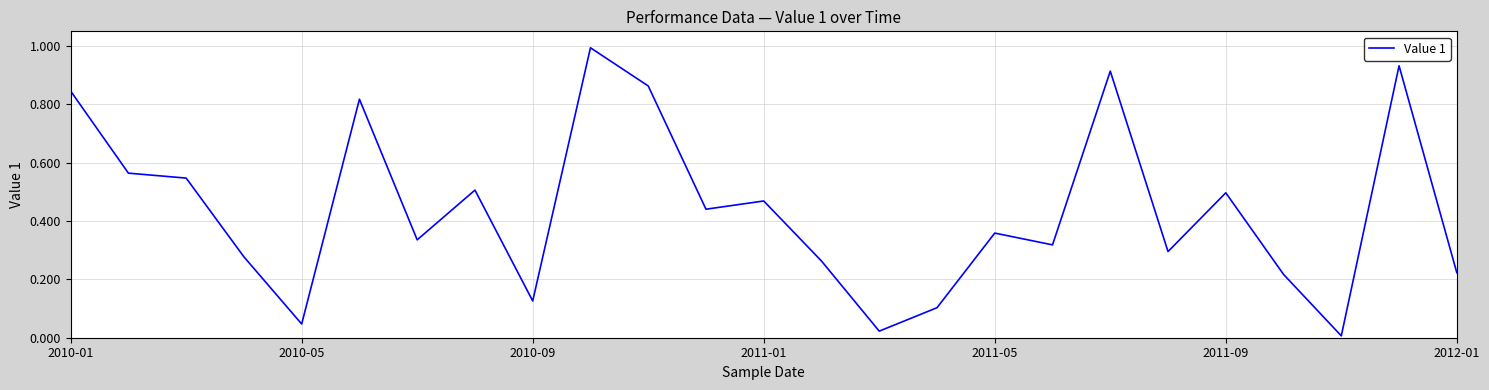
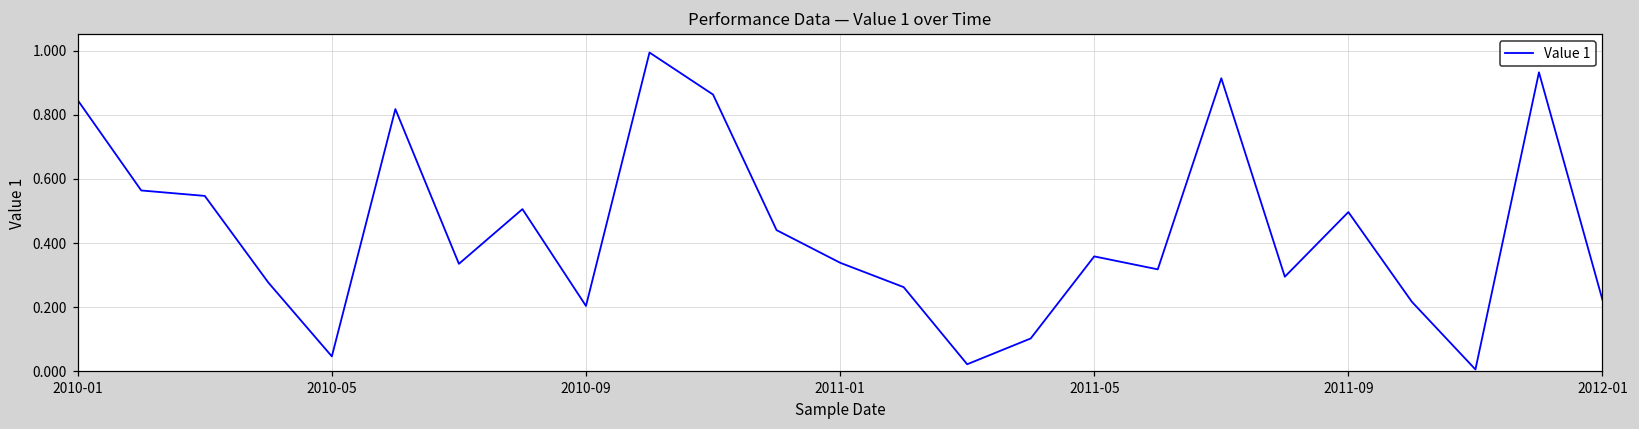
  {
    "2010-01": 0.85,
    "2010-05": 0.05,
-   "2010-09": 0.13,
-   "2011-01": 0.47,
+   "2010-09": 0.20,
+   "2011-01": 0.34,
    "2011-05": 0.36,
    "2011-09": 0.50,
    "2012-01": 0.22
  }
